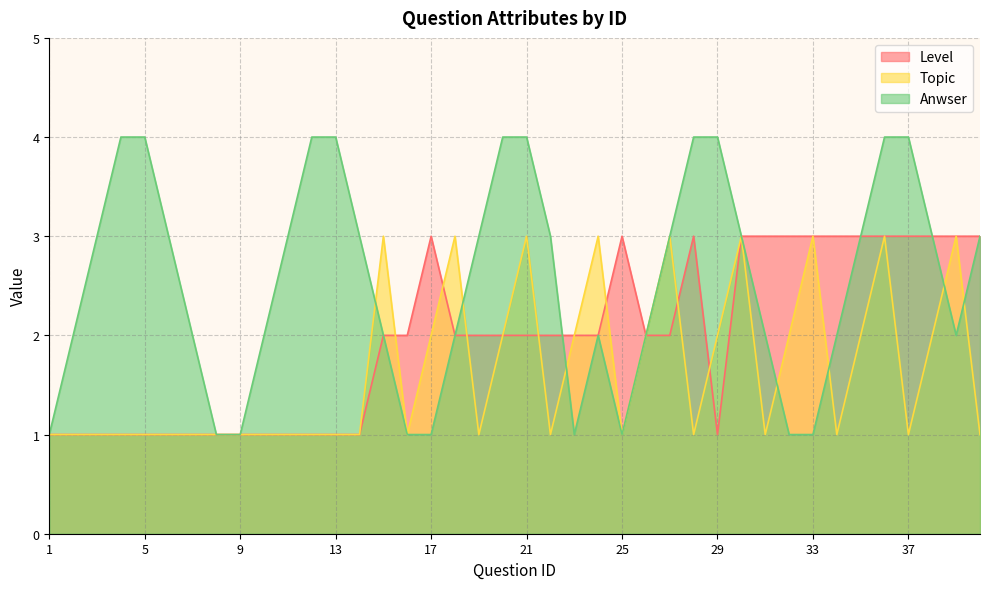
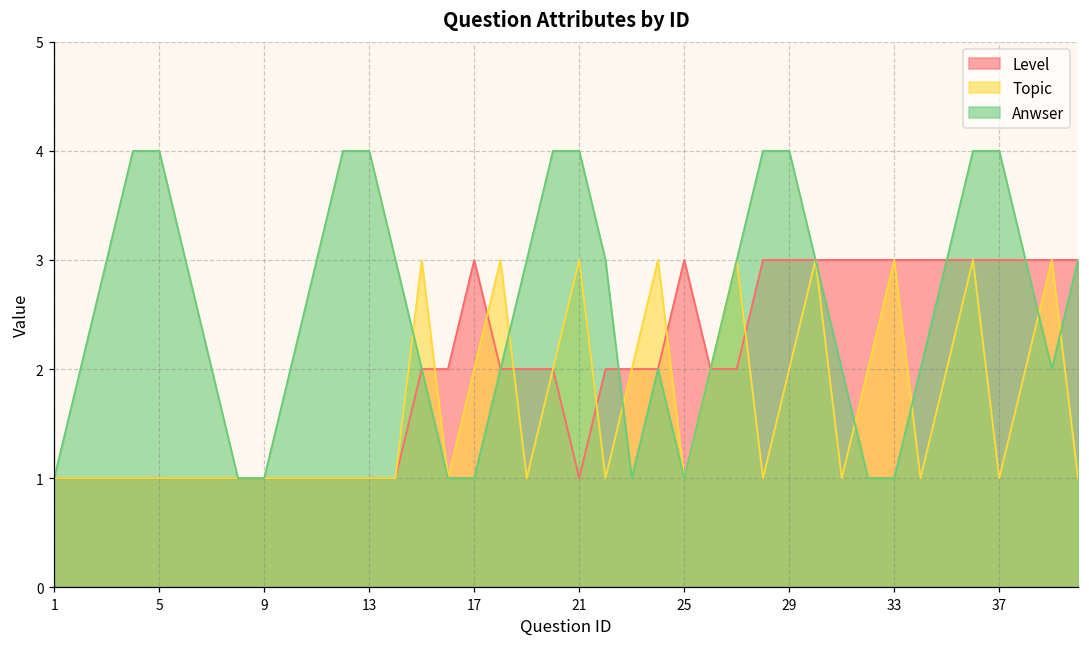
  {
    "Level": {
      "17": 3,
-     "21": 2,
+     "21": 1,
      "25": 3,
-     "29": 1,
+     "29": 3,
      "37": 3
    },
    "Topic": {
      "17": 2,
      "21": 3,
      "29": 2,
      "37": 1
    },
    "Anwser": {
      "5": 4,
      "13": 4,
      "17": 1,
      "21": 4,
      "29": 4,
      "33": 1,
      "37": 4
    }
  }
